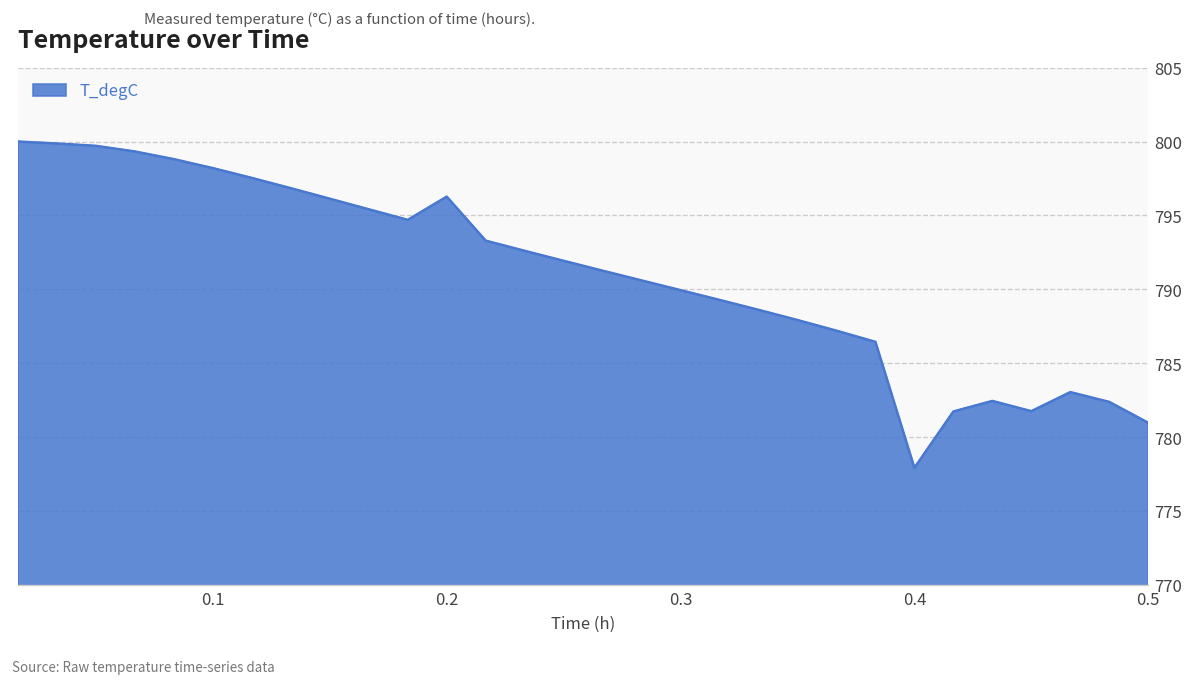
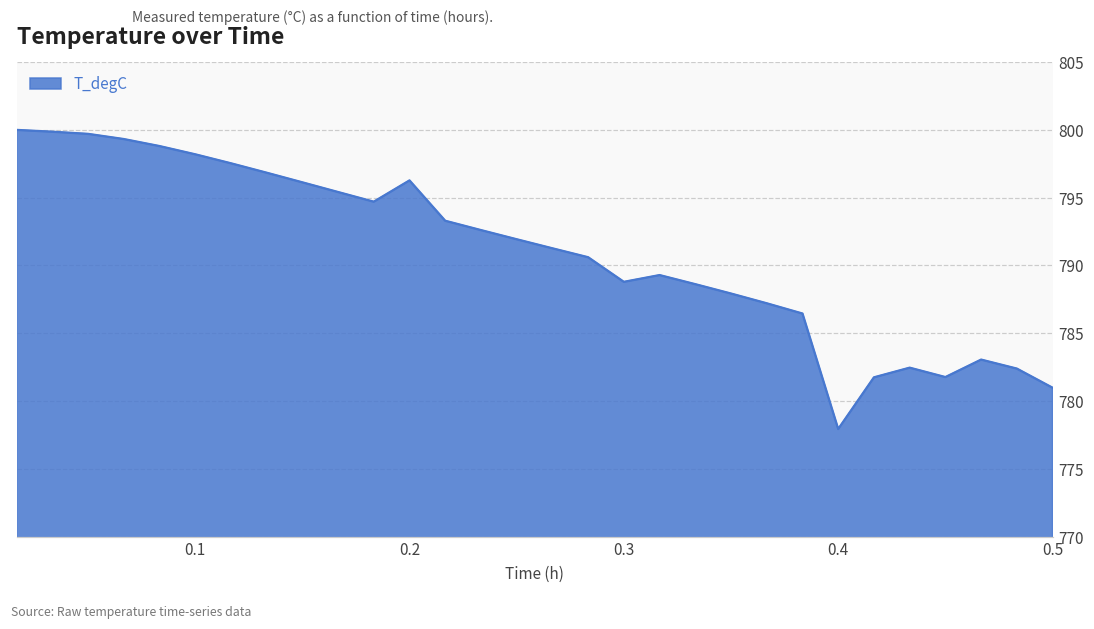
  {
    "0.1": 798.2,
    "0.2": 796.3,
-   "0.3": 790.0,
+   "0.3": 788.8,
    "0.4": 777.9,
    "0.5": 781.0
  }
